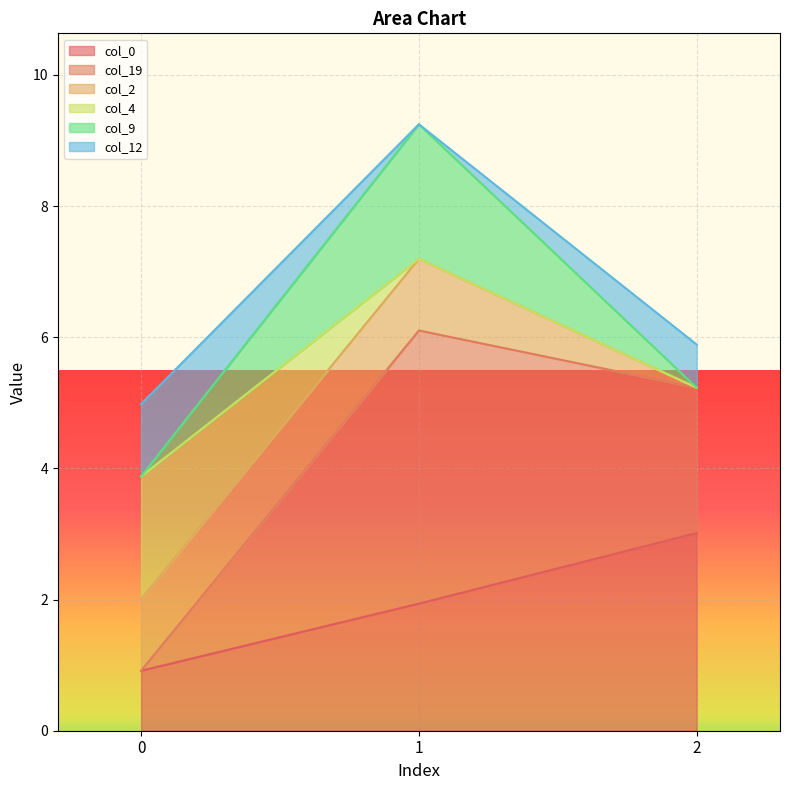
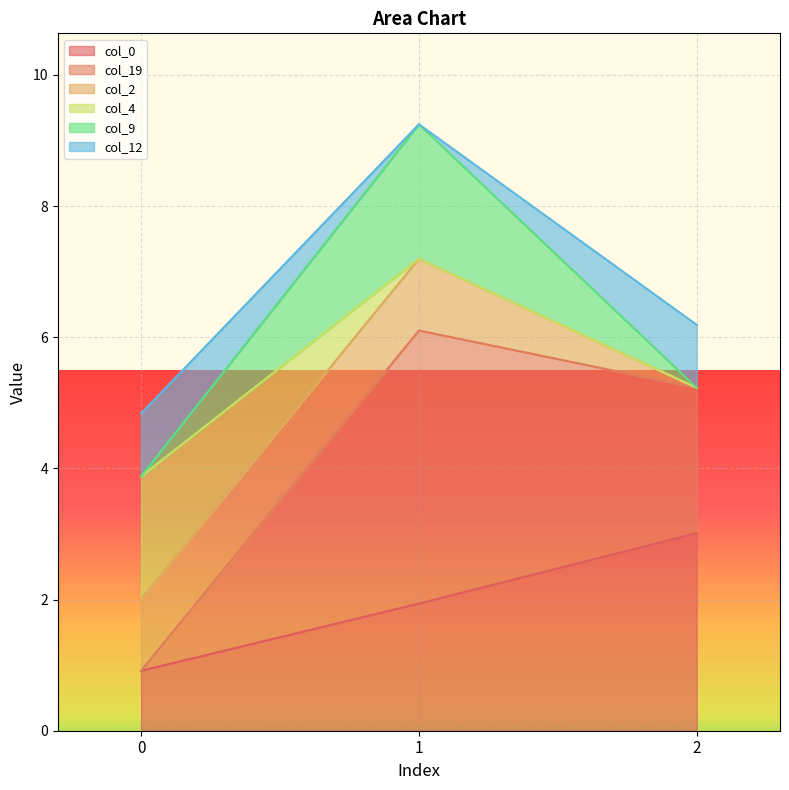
  {
    "col_12": {
-     "0": 1.1,
-     "2": 0.7
+     "0": 1.0,
+     "2": 1.0
    }
  }
